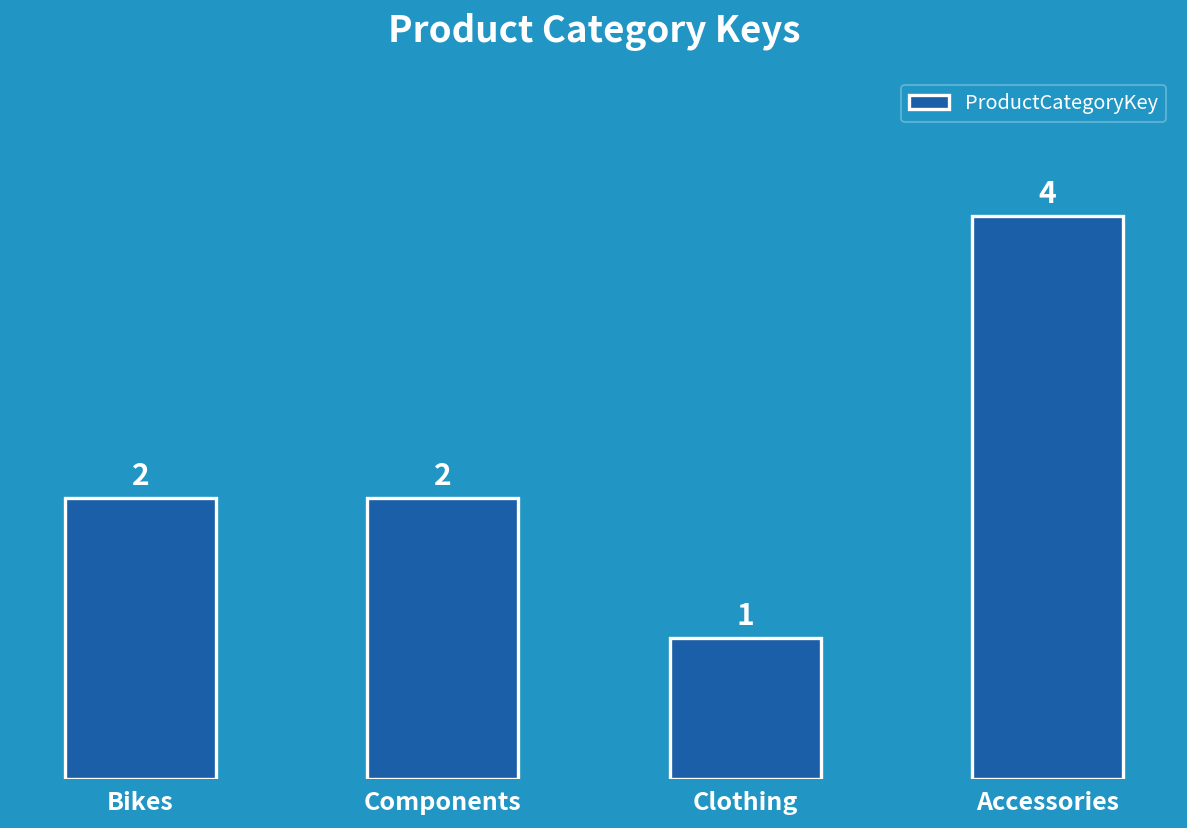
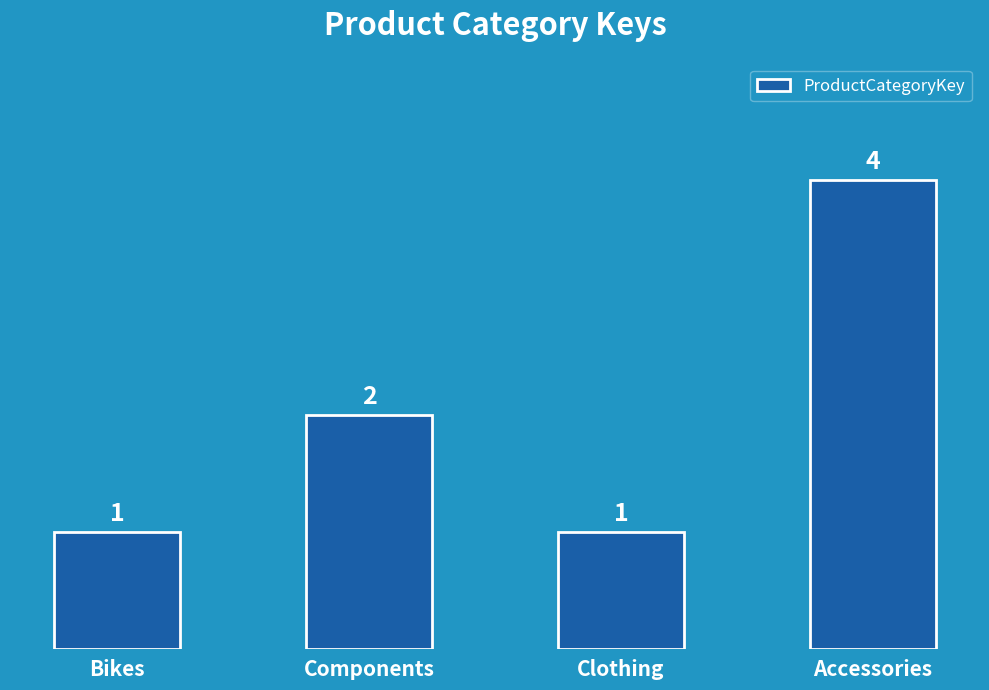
  {
-   "Bikes": 2,
+   "Bikes": 1,
    "Components": 2,
    "Clothing": 1,
    "Accessories": 4
  }
